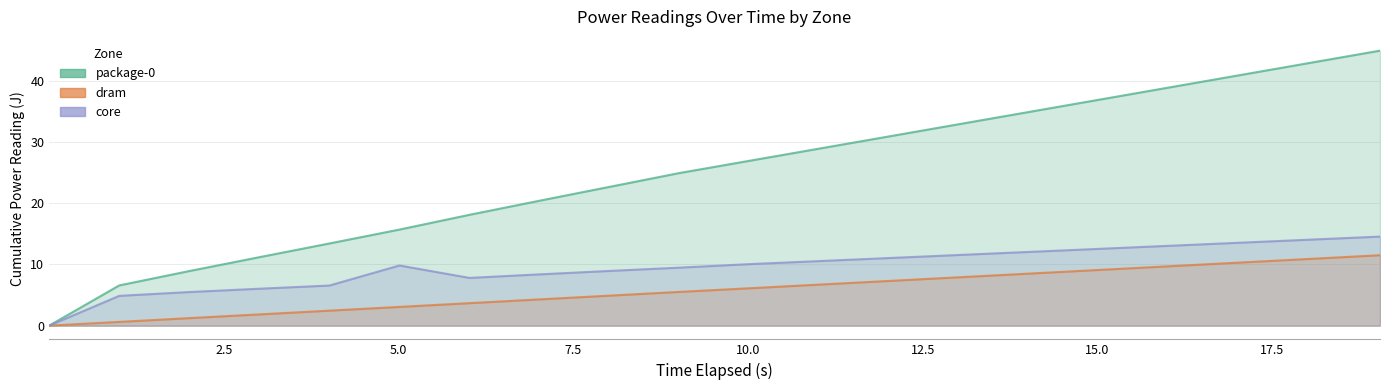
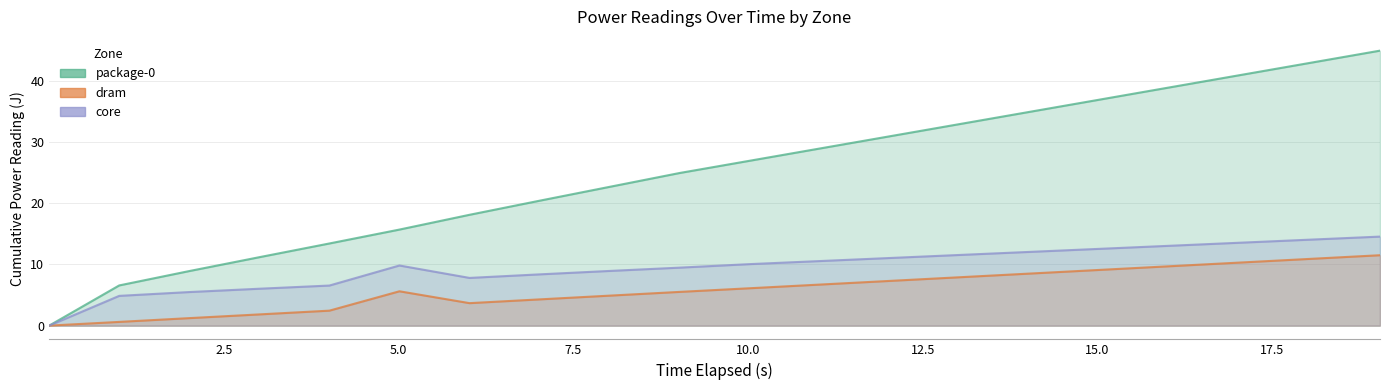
  {
    "package-0": {
      "5.0": 16
    },
    "dram": {
-     "5.0": 3
+     "5.0": 6
    },
    "core": {
      "5.0": 10
    }
  }
